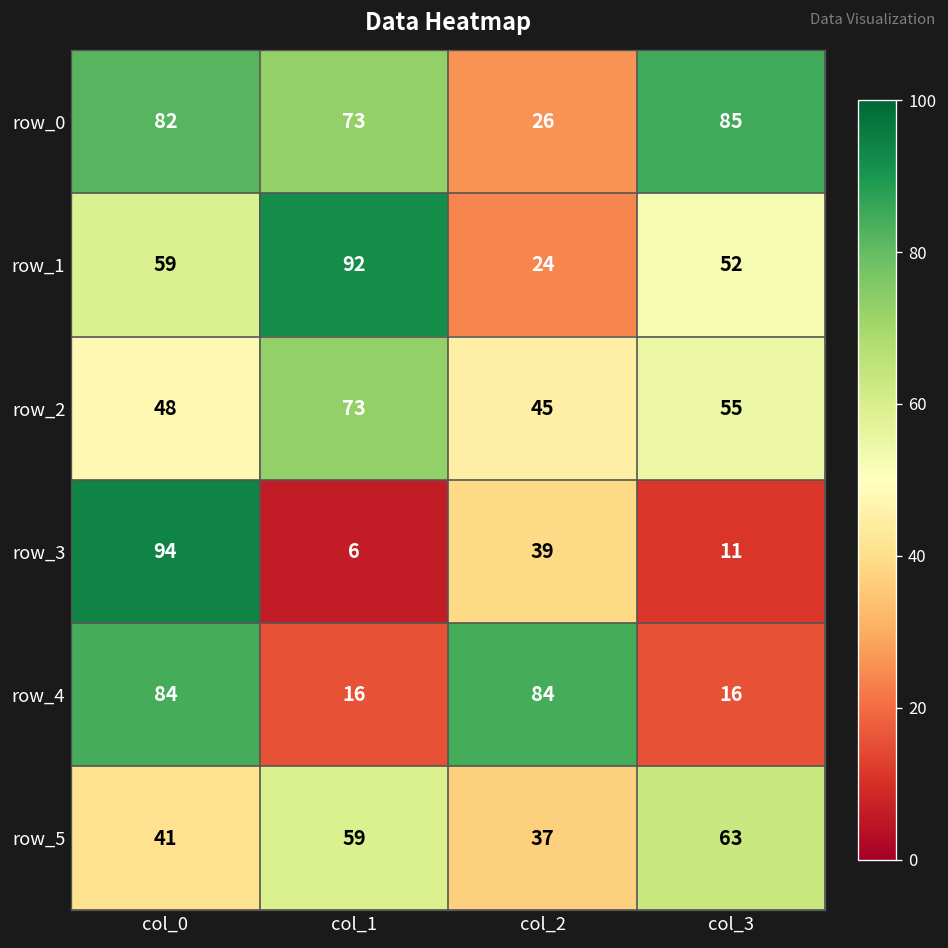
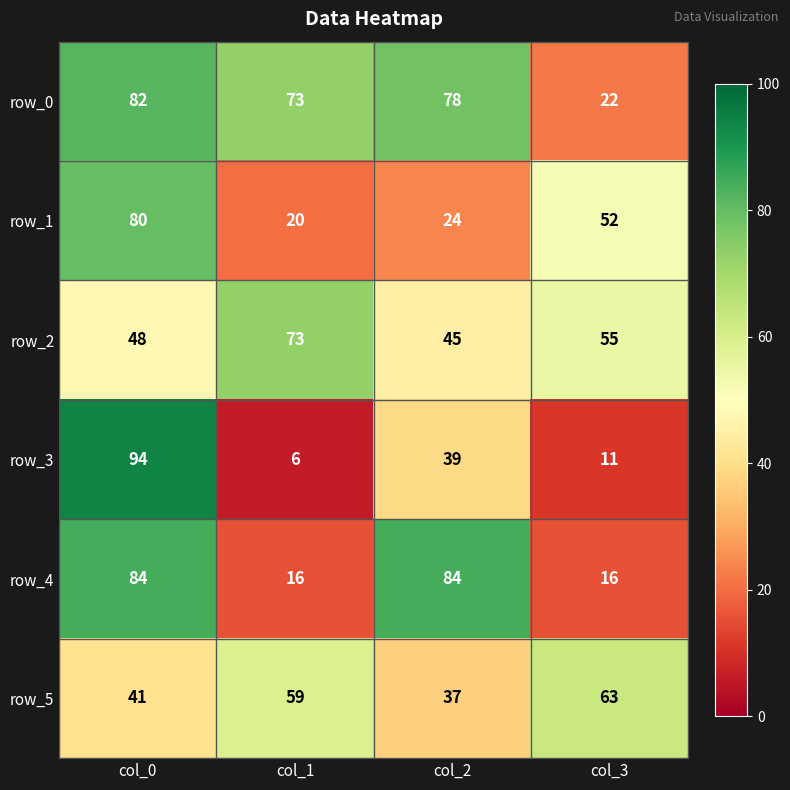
  {
    "row_0": {
      "col_0": 82,
      "col_1": 73,
-     "col_2": 26,
-     "col_3": 85
+     "col_2": 78,
+     "col_3": 22
    },
    "row_1": {
-     "col_0": 59,
-     "col_1": 92,
+     "col_0": 80,
+     "col_1": 20,
      "col_2": 24,
      "col_3": 52
    },
    "row_2": {
      "col_0": 48,
      "col_1": 73,
      "col_2": 45,
      "col_3": 55
    },
    "row_3": {
      "col_0": 94,
      "col_1": 6,
      "col_2": 39,
      "col_3": 11
    },
    "row_4": {
      "col_0": 84,
      "col_1": 16,
      "col_2": 84,
      "col_3": 16
    },
    "row_5": {
      "col_0": 41,
      "col_1": 59,
      "col_2": 37,
      "col_3": 63
    }
  }
